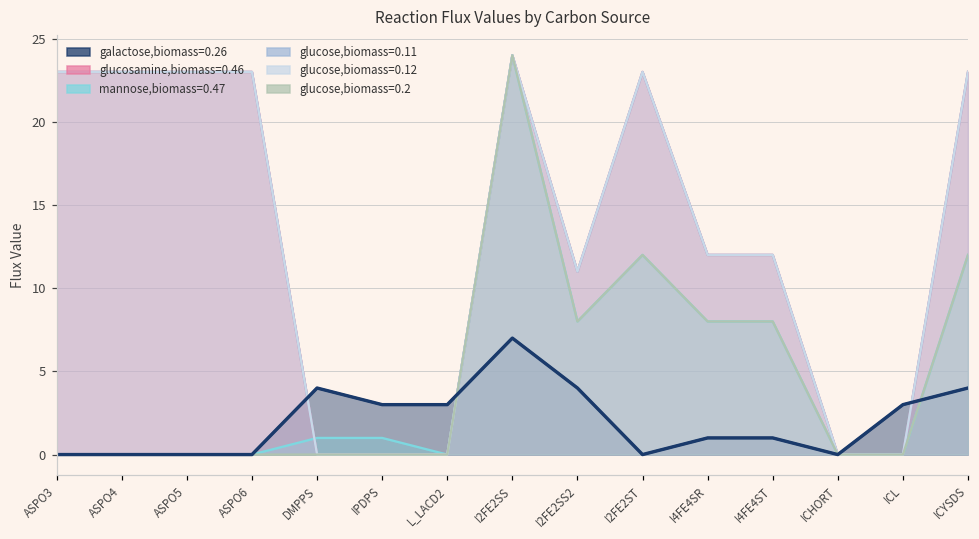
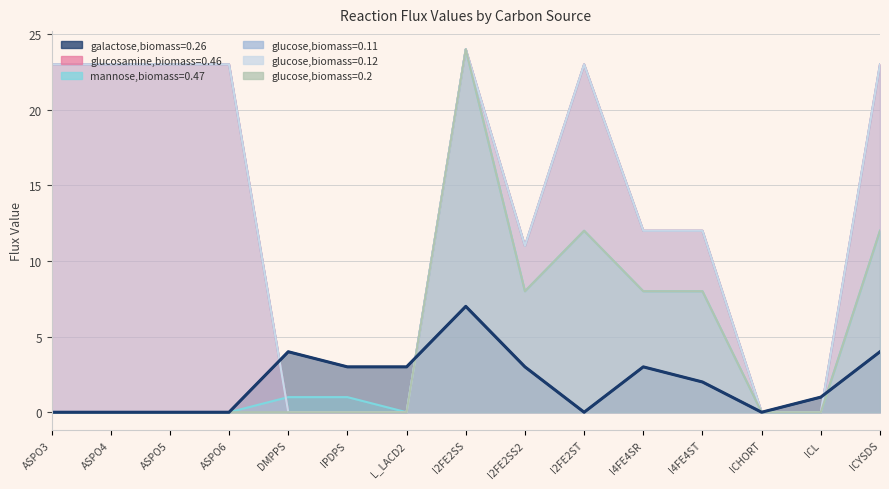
  {
    "galactose,biomass=0.26": {
      "DMPPS": 4,
      "IPDPS": 3,
      "L_LACD2": 3,
      "I2FE2SS": 7,
-     "I2FE2SS2": 4,
+     "I2FE2SS2": 3,
      "I2FE2ST": 0,
-     "I4FE4SR": 1,
-     "I4FE4ST": 1,
-     "ICL": 3,
+     "I4FE4SR": 3,
+     "I4FE4ST": 2,
+     "ICL": 1,
      "ICYSDS": 4
    }
  }
